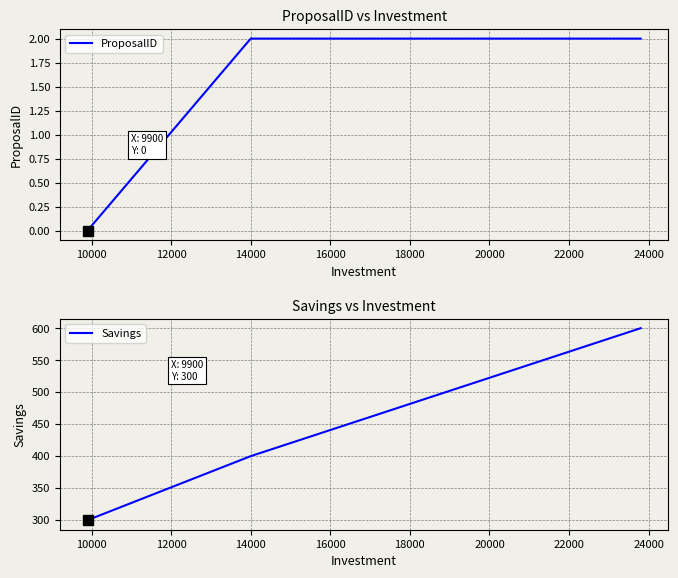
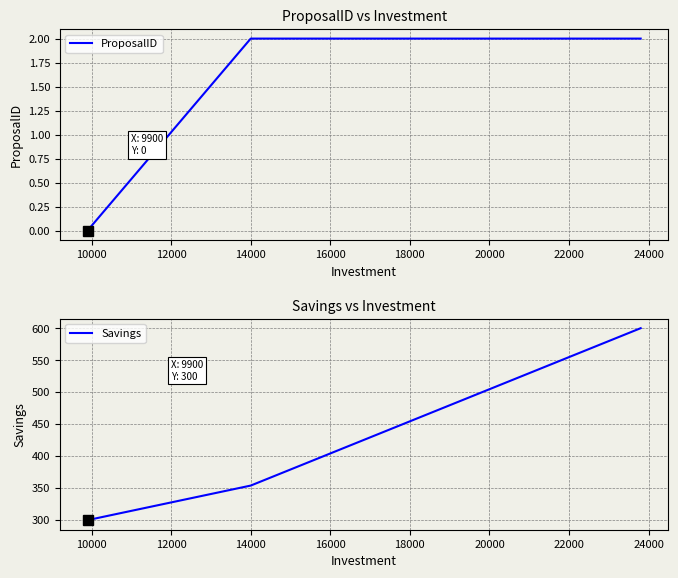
  {
    "ProposalID vs Investment": {
      "ProposalID": {
        "14000": 2.0
      }
    },
    "Savings vs Investment": {
      "Savings": {
-       "14000": 400
+       "14000": 350
      }
    }
  }
